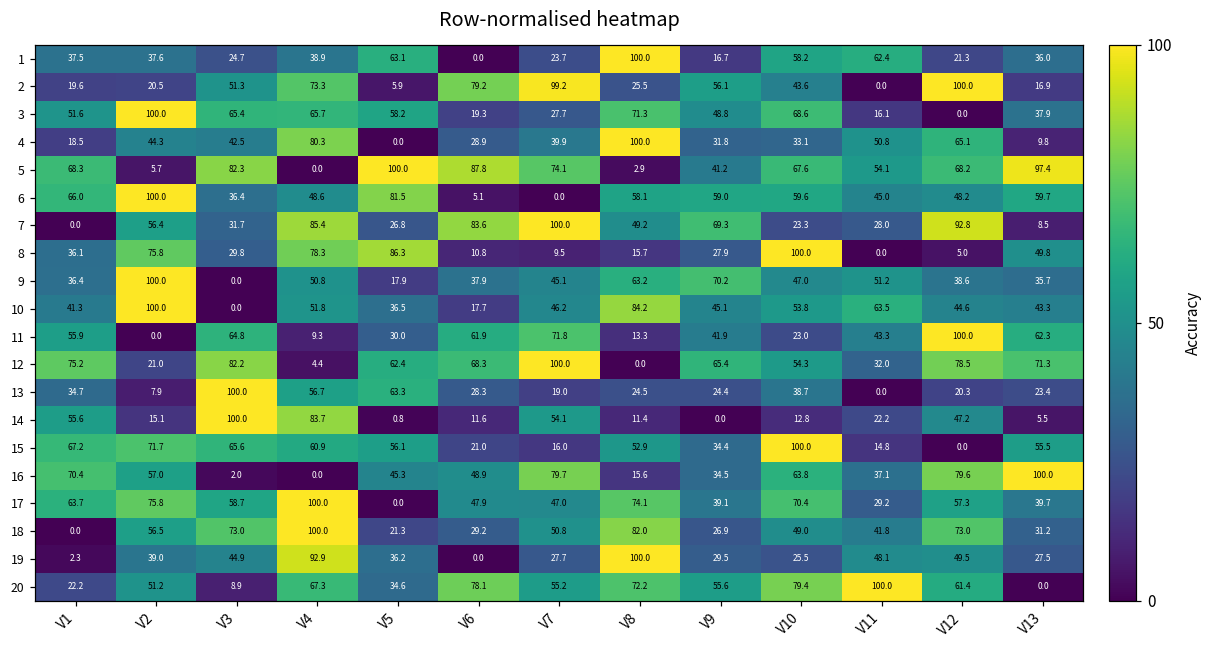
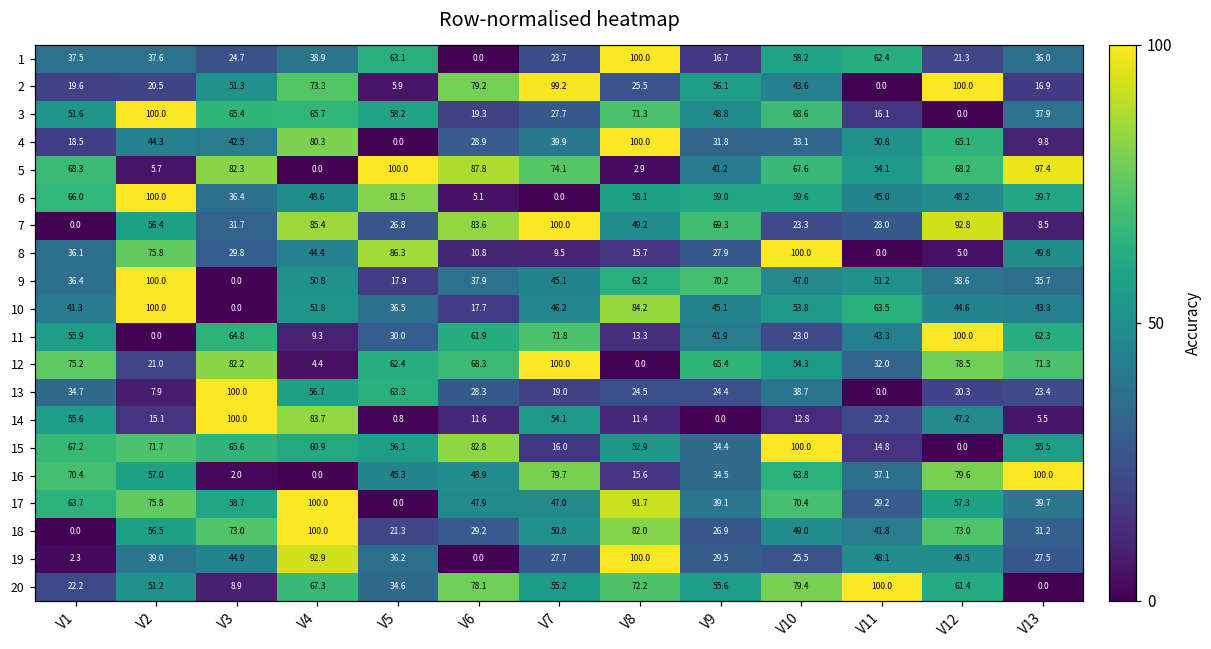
  {
    "8": {
      "V1": 36.1,
      "V2": 75.8,
      "V3": 29.8,
-     "V4": 78.3,
+     "V4": 44.4,
      "V5": 86.3,
      "V6": 10.8,
      "V7": 9.5,
      "V8": 15.7,
      "V9": 27.9,
      "V10": 100.0,
      "V11": 0.0,
      "V12": 5.0,
      "V13": 49.8
    },
    "15": {
      "V1": 67.2,
      "V2": 71.7,
      "V3": 65.6,
      "V4": 60.9,
      "V5": 56.1,
-     "V6": 21.0,
+     "V6": 82.8,
      "V7": 16.0,
      "V8": 52.9,
      "V9": 34.4,
      "V10": 100.0,
      "V11": 14.8,
      "V12": 0.0,
      "V13": 55.5
    },
    "17": {
      "V1": 63.7,
      "V2": 75.8,
      "V3": 58.7,
      "V4": 100.0,
      "V5": 0.0,
      "V6": 47.9,
      "V7": 47.0,
-     "V8": 74.1,
+     "V8": 91.7,
      "V9": 39.1,
      "V10": 70.4,
      "V11": 29.2,
      "V12": 57.3,
      "V13": 39.7
    }
  }
